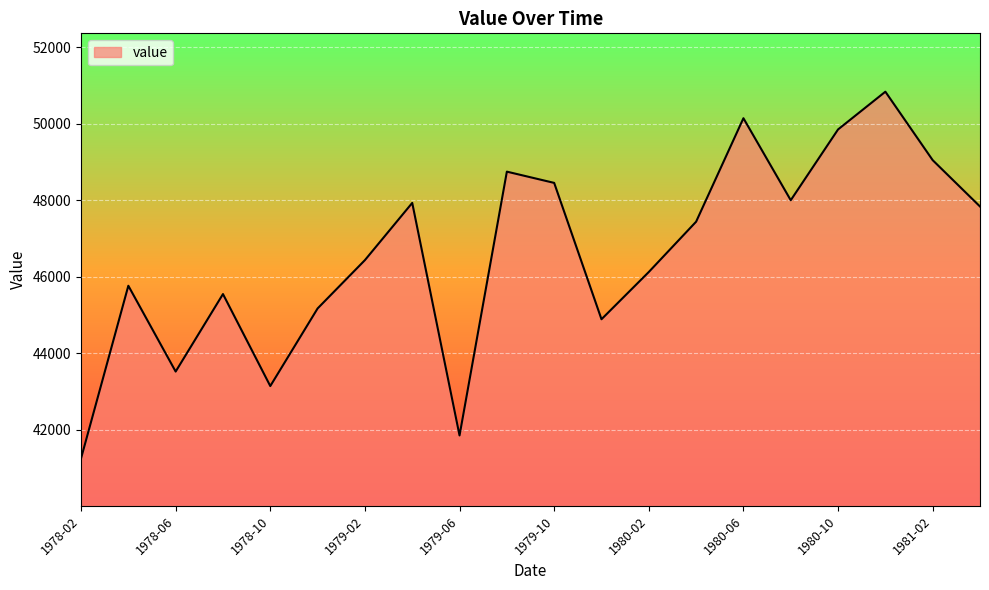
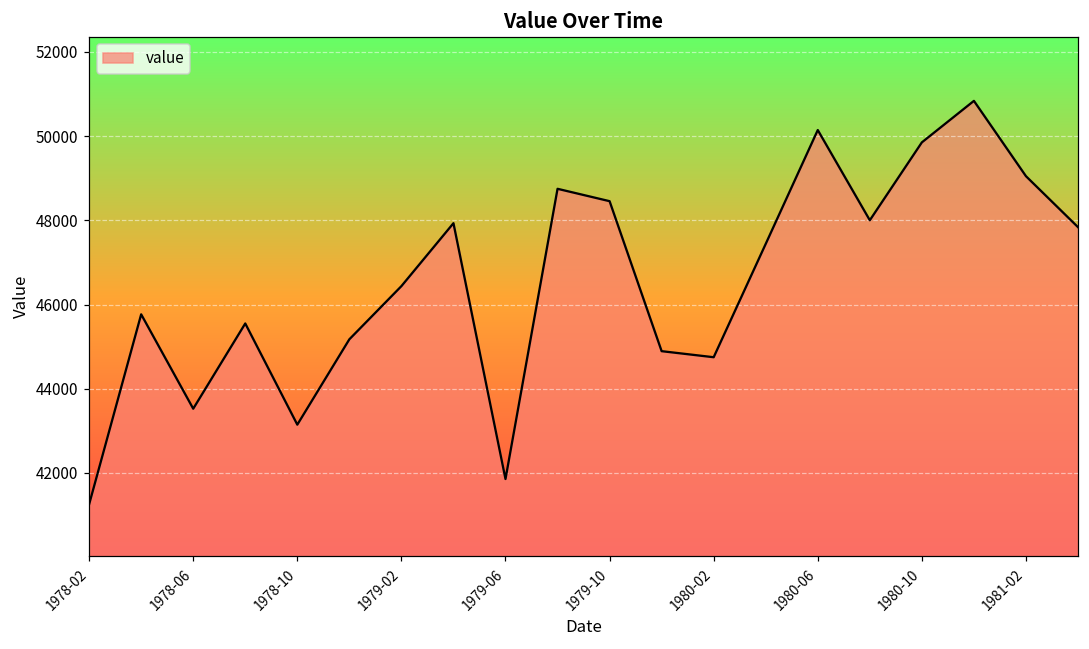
  {
    "1978-02": 41300,
    "1978-06": 43500,
    "1978-10": 43100,
    "1979-02": 46400,
    "1979-06": 41900,
    "1979-10": 48500,
-   "1980-02": 46100,
+   "1980-02": 44700,
    "1980-06": 50100,
    "1980-10": 49900,
    "1981-02": 49100
  }
